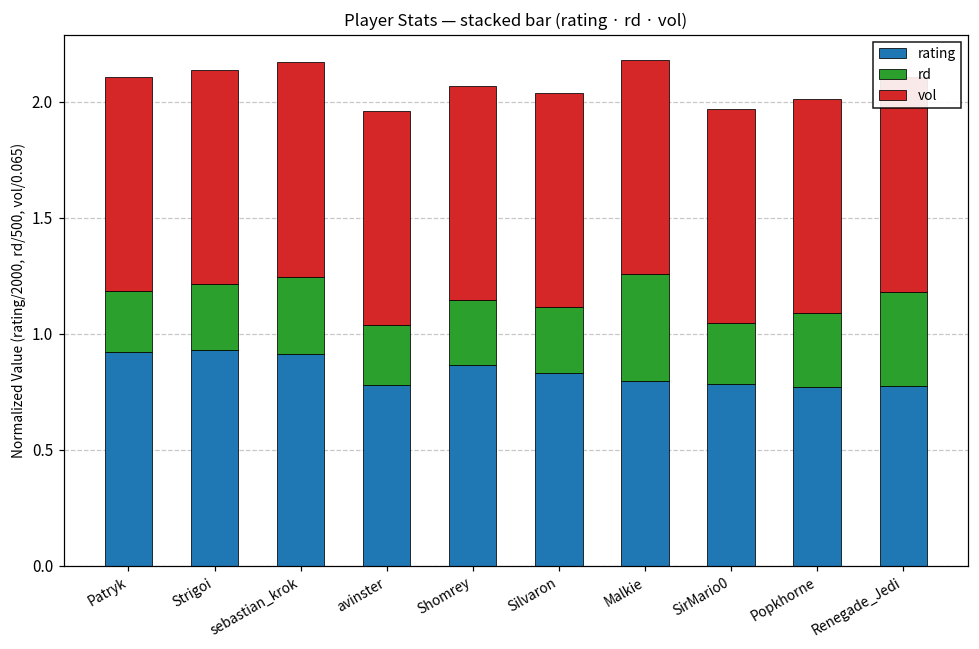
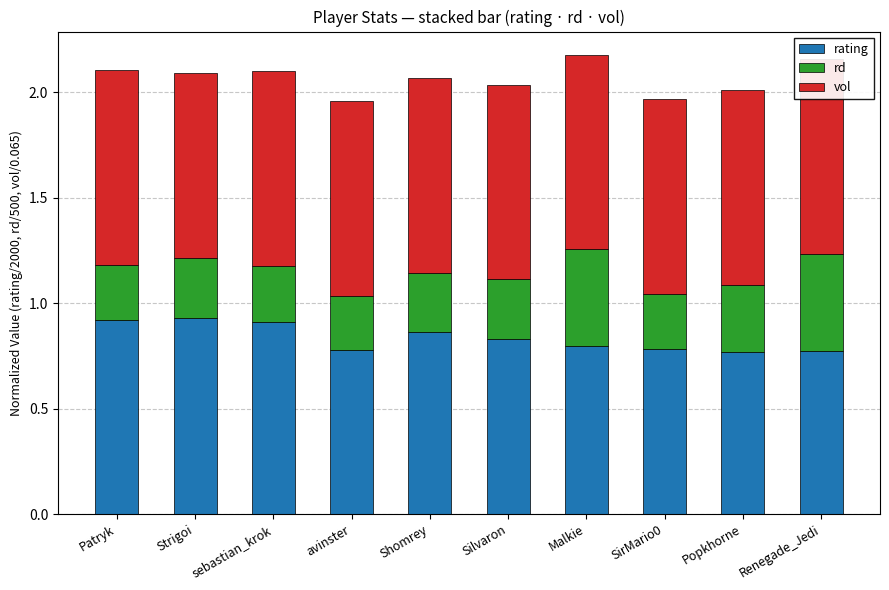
  {
    "rating": {
      "Patryk": 0.92,
      "Strigoi": 0.93,
      "sebastian_krok": 0.91,
      "avinster": 0.78,
      "Shomrey": 0.87,
      "Silvaron": 0.83,
      "Malkie": 0.80,
      "SirMario0": 0.78,
      "Popkhorne": 0.77,
      "Renegade_Jedi": 0.77
    },
    "rd": {
      "Patryk": 0.26,
      "Strigoi": 0.28,
-     "sebastian_krok": 0.33,
+     "sebastian_krok": 0.26,
      "avinster": 0.26,
      "Shomrey": 0.28,
      "Silvaron": 0.28,
      "Malkie": 0.46,
      "SirMario0": 0.26,
      "Popkhorne": 0.32,
-     "Renegade_Jedi": 0.41
+     "Renegade_Jedi": 0.46
    },
    "vol": {
      "Patryk": 0.92,
-     "Strigoi": 0.92,
+     "Strigoi": 0.88,
      "sebastian_krok": 0.92,
      "avinster": 0.92,
      "Shomrey": 0.92,
      "Silvaron": 0.92,
      "Malkie": 0.92,
      "SirMario0": 0.92,
      "Popkhorne": 0.92
    }
  }
